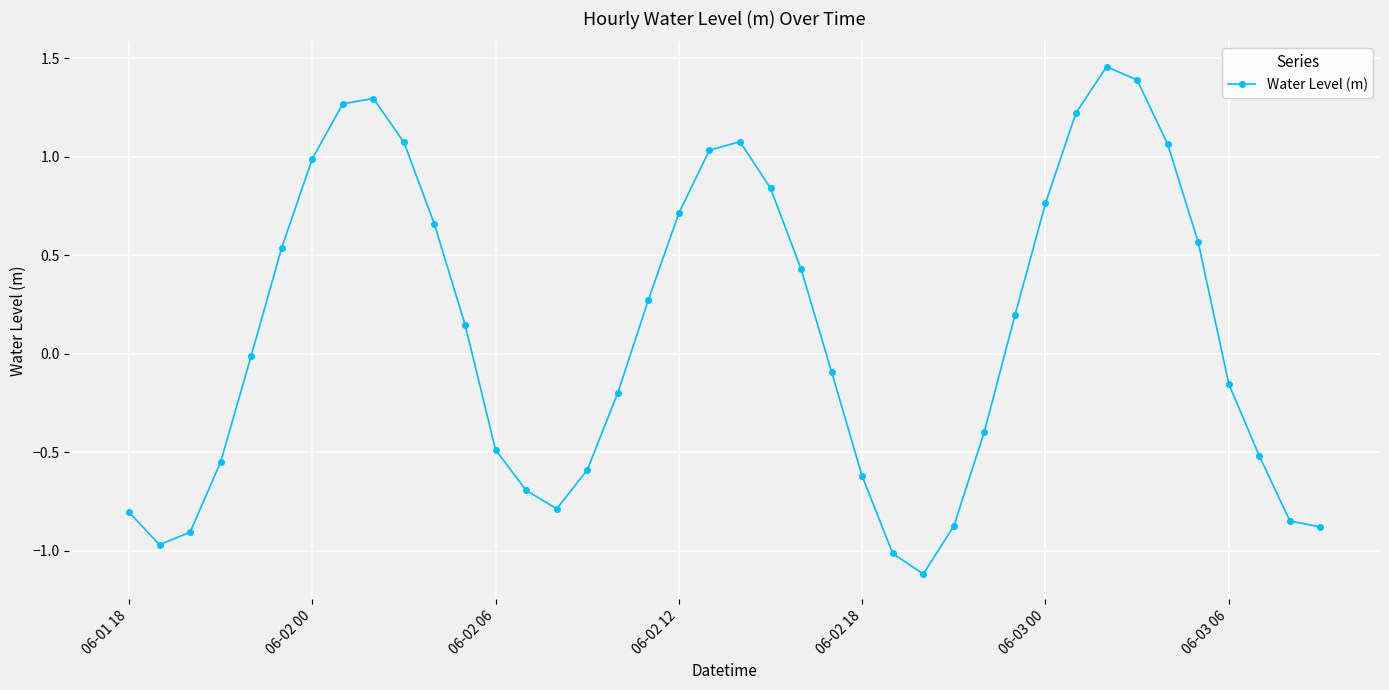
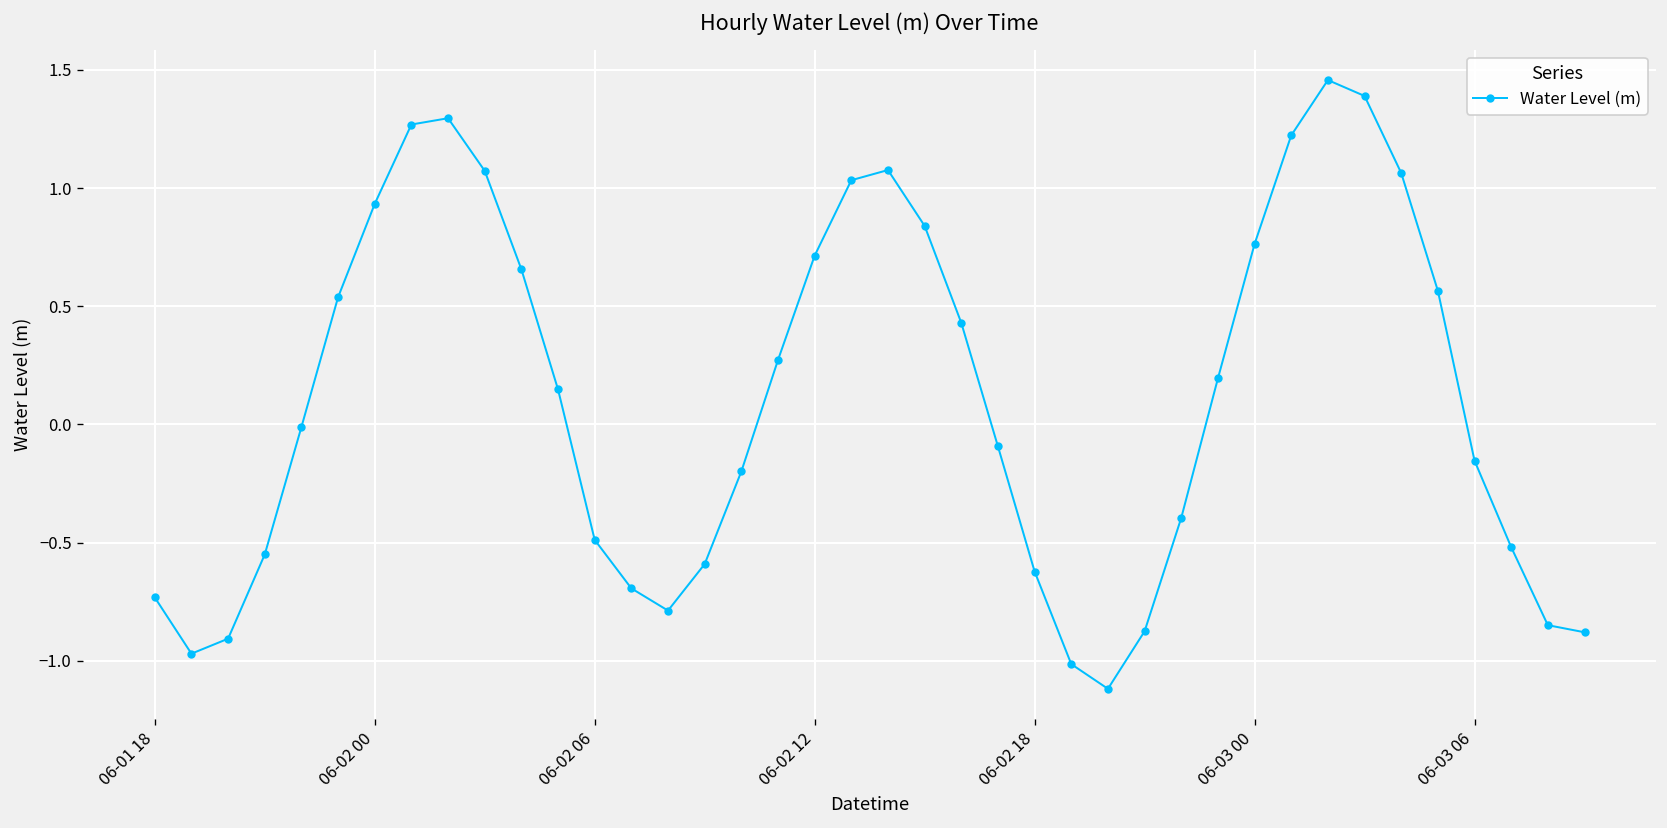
  {
-   "06-01 18": -0.81,
-   "06-02 00": 0.99,
+   "06-01 18": -0.73,
+   "06-02 00": 0.93,
    "06-02 06": -0.49,
    "06-02 12": 0.71,
    "06-02 18": -0.62,
    "06-03 00": 0.76,
    "06-03 06": -0.15
  }
